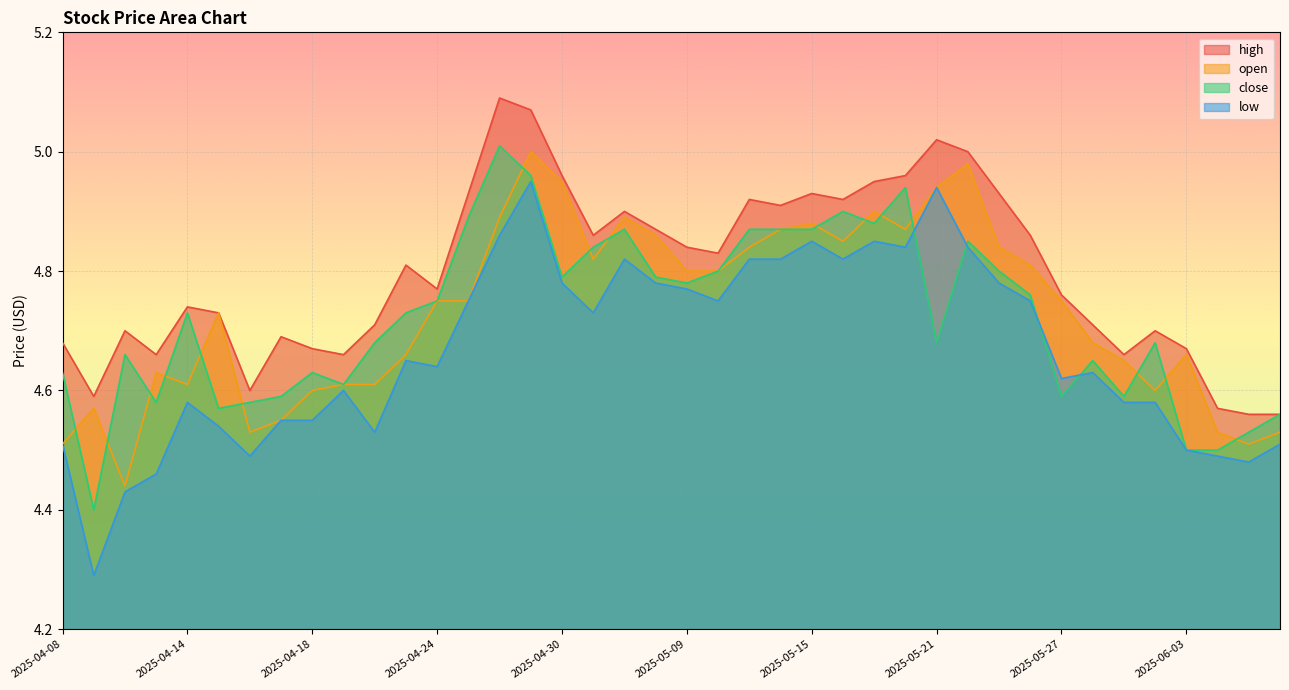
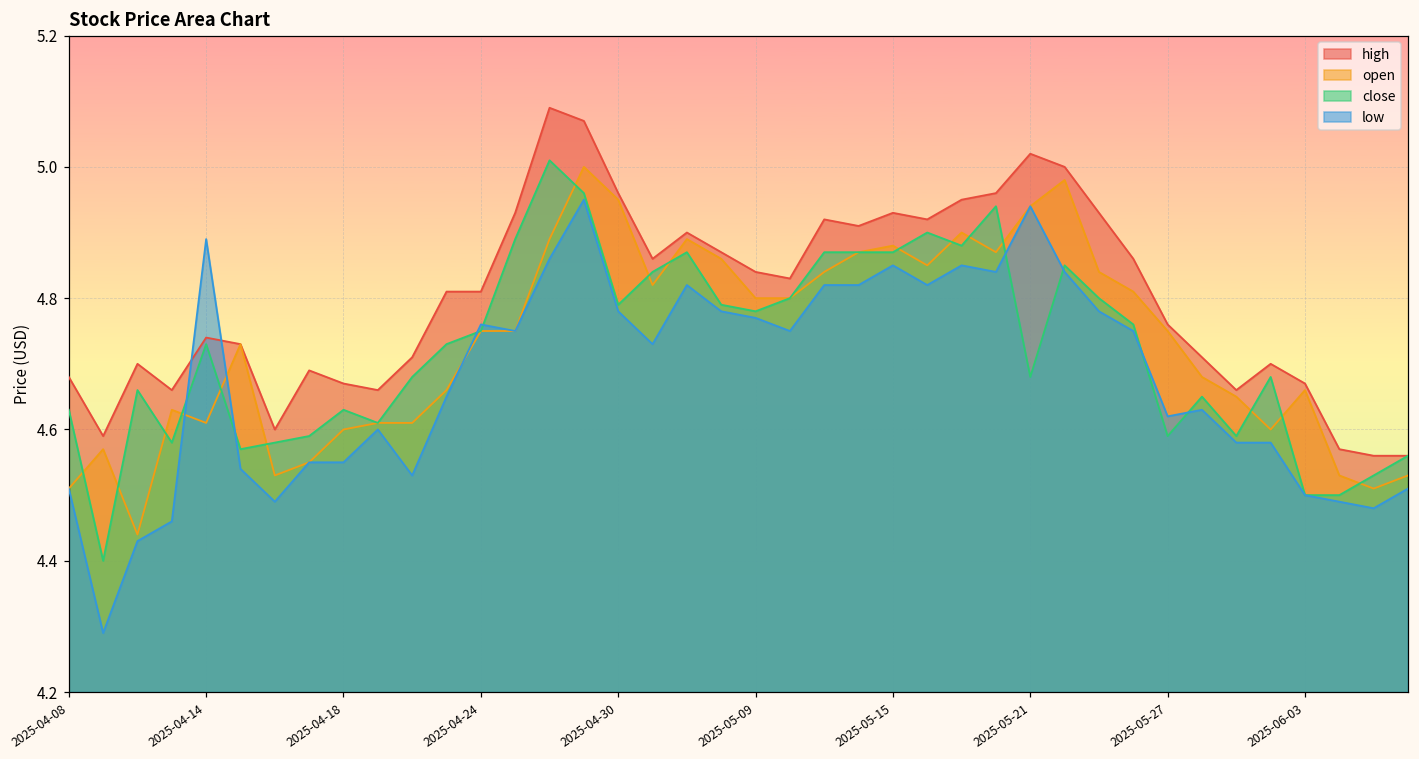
  {
    "high": {
      "2025-04-08": 4.68,
      "2025-04-14": 4.74,
      "2025-04-18": 4.67,
-     "2025-04-24": 4.77,
+     "2025-04-24": 4.81,
      "2025-04-30": 4.96,
      "2025-05-09": 4.84,
      "2025-05-15": 4.93,
      "2025-05-21": 5.02,
      "2025-05-27": 4.76,
      "2025-06-03": 4.67
    },
    "open": {
      "2025-04-14": 4.61,
      "2025-04-18": 4.60,
      "2025-04-30": 4.95,
      "2025-05-09": 4.80,
      "2025-05-15": 4.88,
      "2025-05-27": 4.75,
      "2025-06-03": 4.66
    },
    "close": {
      "2025-04-08": 4.63,
      "2025-04-14": 4.73,
      "2025-04-18": 4.63,
      "2025-04-30": 4.79,
      "2025-05-09": 4.78,
      "2025-05-15": 4.87,
      "2025-05-21": 4.68,
      "2025-05-27": 4.59
    },
    "low": {
-     "2025-04-14": 4.58,
+     "2025-04-14": 4.89,
      "2025-04-18": 4.55,
-     "2025-04-24": 4.64,
+     "2025-04-24": 4.76,
      "2025-04-30": 4.78,
      "2025-05-09": 4.77,
      "2025-05-15": 4.85,
      "2025-05-27": 4.62
    }
  }
